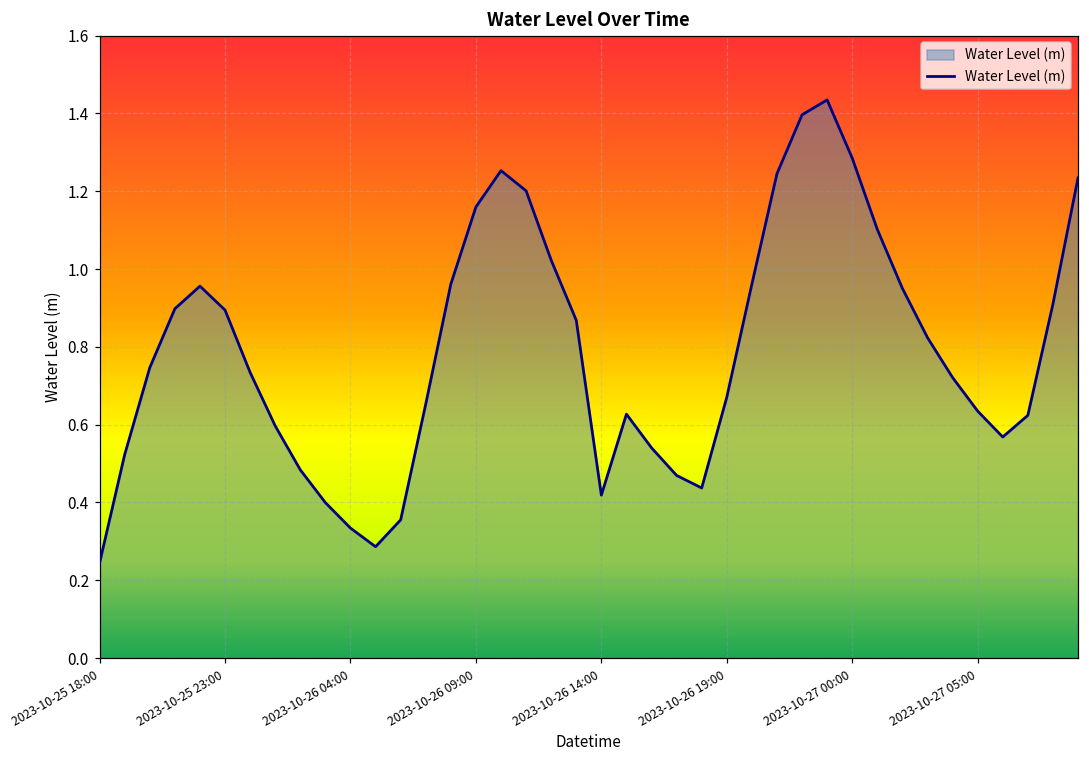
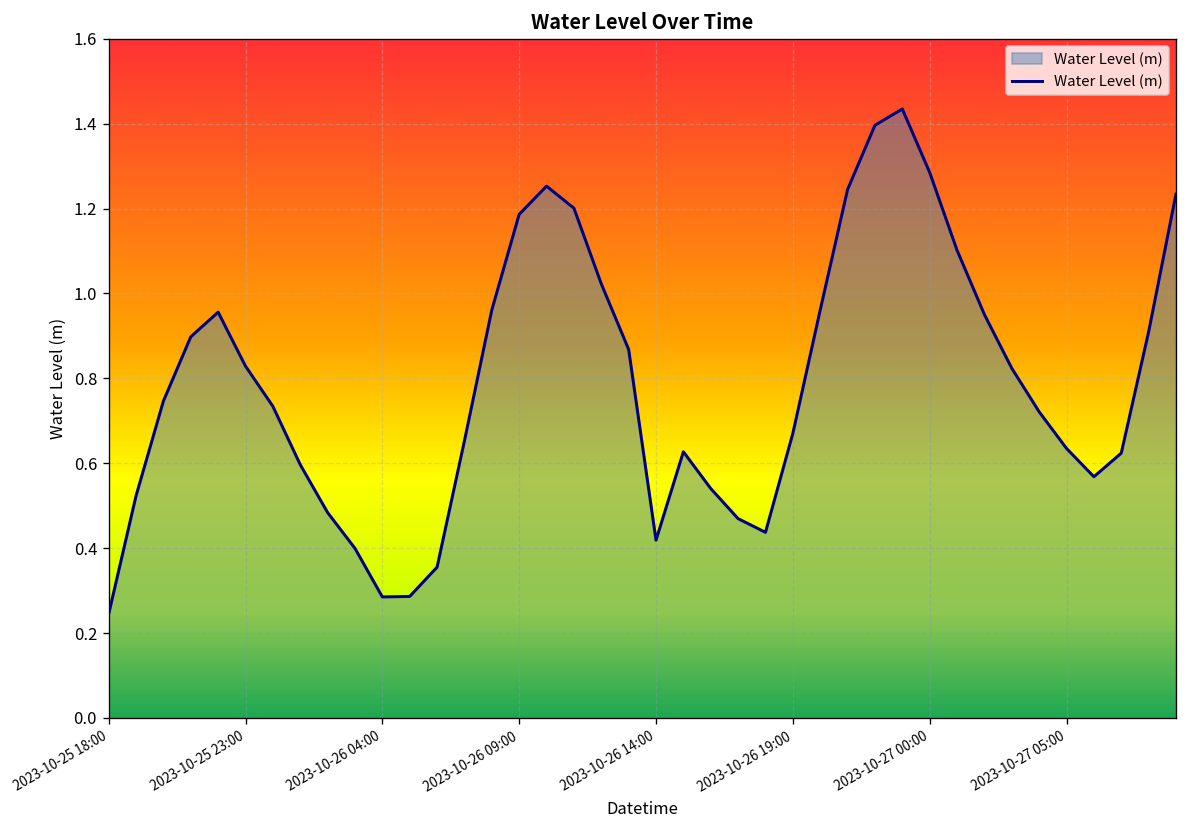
  {
    "2023-10-25 18:00": 0.24,
-   "2023-10-25 23:00": 0.89,
-   "2023-10-26 04:00": 0.33,
-   "2023-10-26 09:00": 1.16,
+   "2023-10-25 23:00": 0.83,
+   "2023-10-26 04:00": 0.29,
+   "2023-10-26 09:00": 1.19,
    "2023-10-26 14:00": 0.42,
    "2023-10-26 19:00": 0.67,
    "2023-10-27 00:00": 1.29,
    "2023-10-27 05:00": 0.63
  }
